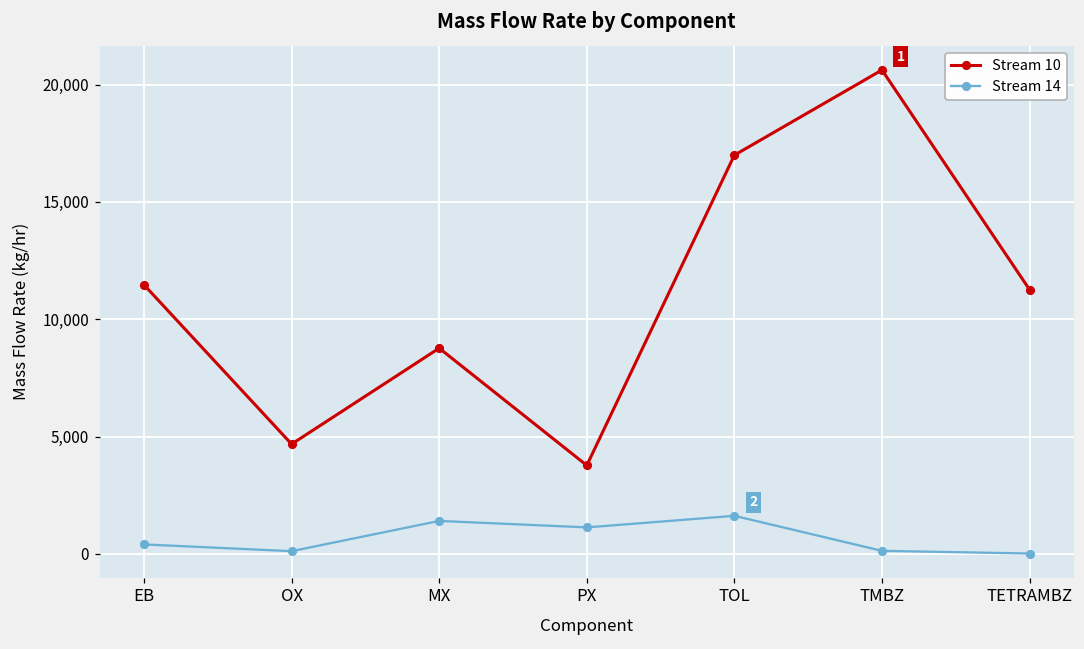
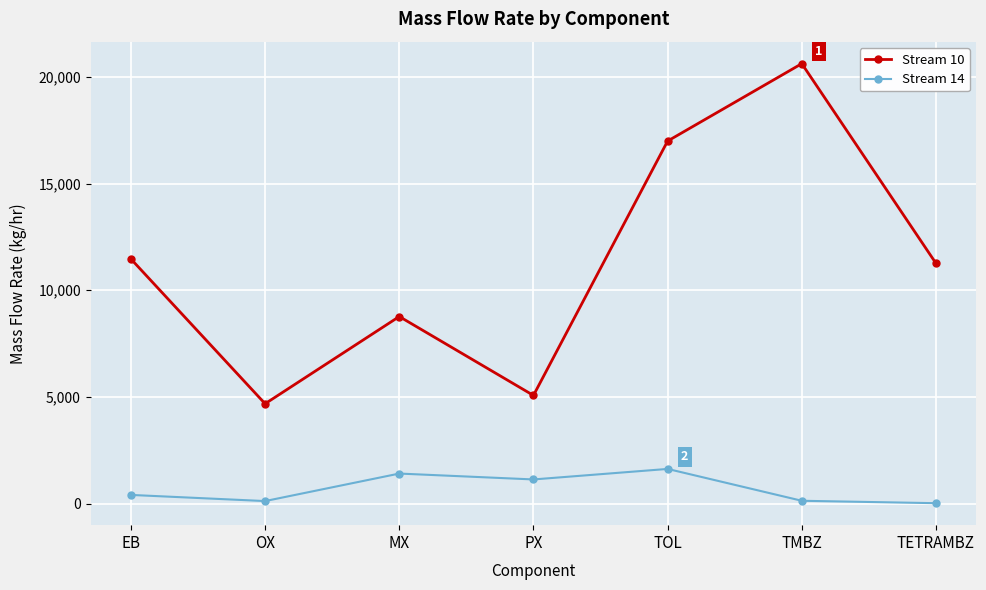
  {
    "Stream 10": {
      "EB": "11,500",
      "OX": "4,700",
      "MX": "8,800",
-     "PX": "3,800",
+     "PX": "5,100",
      "TOL": "17,000",
      "TETRAMBZ": "11,300"
    },
    "Stream 14": {
      "EB": "400",
      "OX": "100",
      "MX": "1,400",
      "PX": "1,100",
      "TMBZ": "100",
      "TETRAMBZ": "0"
    }
  }
